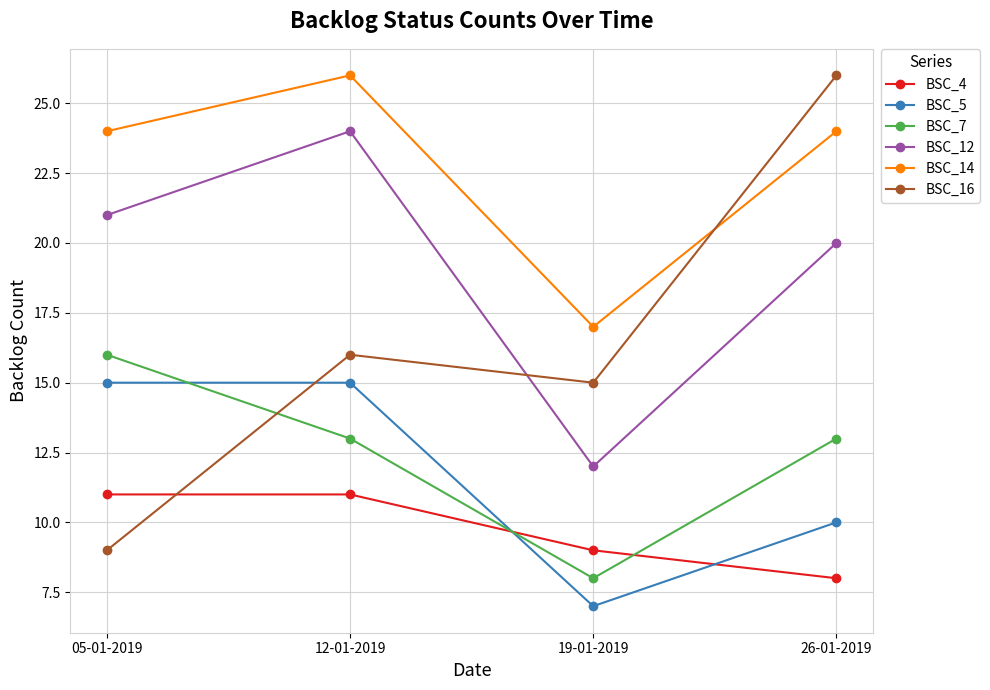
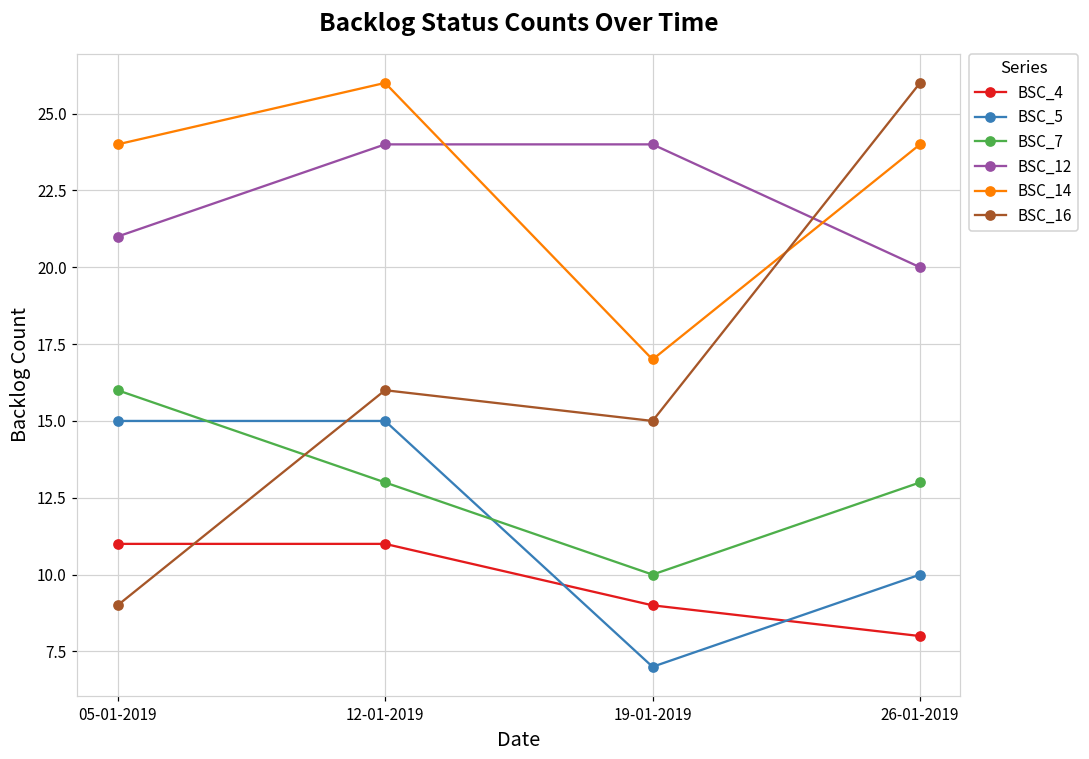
  {
    "BSC_4": {
      "05-01-2019": 11,
      "12-01-2019": 11,
      "19-01-2019": 9,
      "26-01-2019": 8
    },
    "BSC_5": {
      "05-01-2019": 15,
      "12-01-2019": 15,
      "19-01-2019": 7,
      "26-01-2019": 10
    },
    "BSC_7": {
      "05-01-2019": 16,
      "12-01-2019": 13,
-     "19-01-2019": 8,
+     "19-01-2019": 10,
      "26-01-2019": 13
    },
    "BSC_12": {
      "05-01-2019": 21,
      "12-01-2019": 24,
-     "19-01-2019": 12,
+     "19-01-2019": 24,
      "26-01-2019": 20
    },
    "BSC_14": {
      "05-01-2019": 24,
      "12-01-2019": 26,
      "19-01-2019": 17,
      "26-01-2019": 24
    },
    "BSC_16": {
      "05-01-2019": 9,
      "12-01-2019": 16,
      "19-01-2019": 15,
      "26-01-2019": 26
    }
  }
